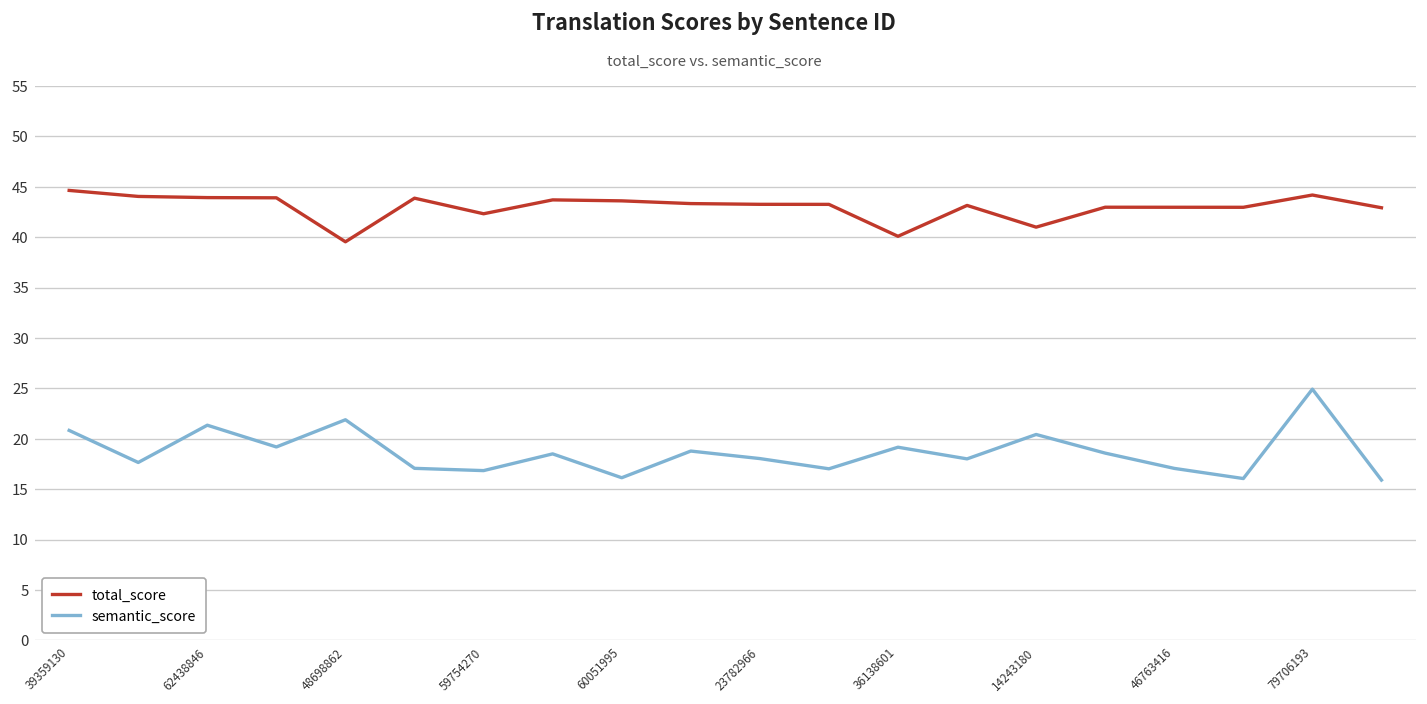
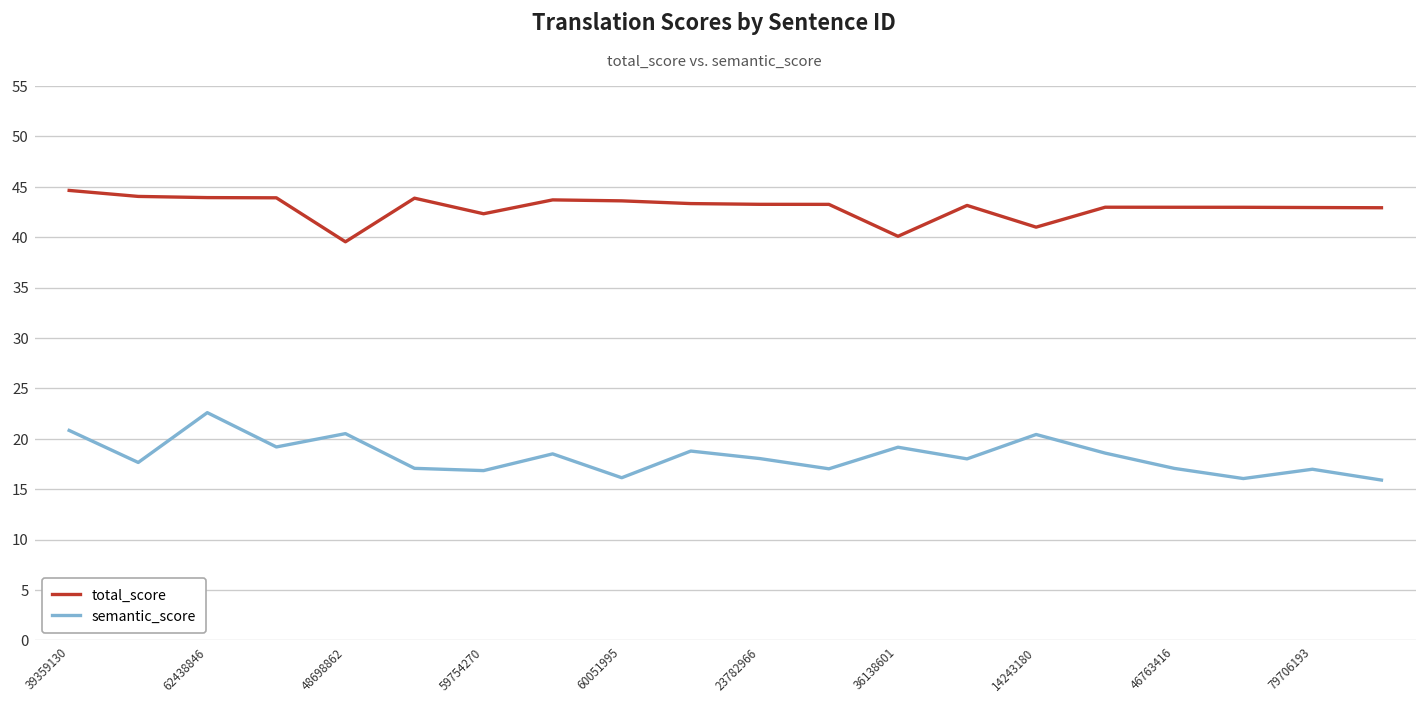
  {
    "total_score": {
      "39359130": 45,
      "62438846": 44,
      "48698862": 40,
      "59754270": 42,
      "60051995": 44,
      "23782966": 43,
      "36138601": 40,
      "14243180": 41,
      "46763416": 43,
-     "79706193": 44
+     "79706193": 43
    },
    "semantic_score": {
      "39359130": 21,
-     "62438846": 21,
-     "48698862": 22,
+     "62438846": 23,
+     "48698862": 21,
      "59754270": 17,
      "60051995": 16,
      "23782966": 18,
      "36138601": 19,
      "14243180": 20,
      "46763416": 17,
-     "79706193": 25
+     "79706193": 17
    }
  }
